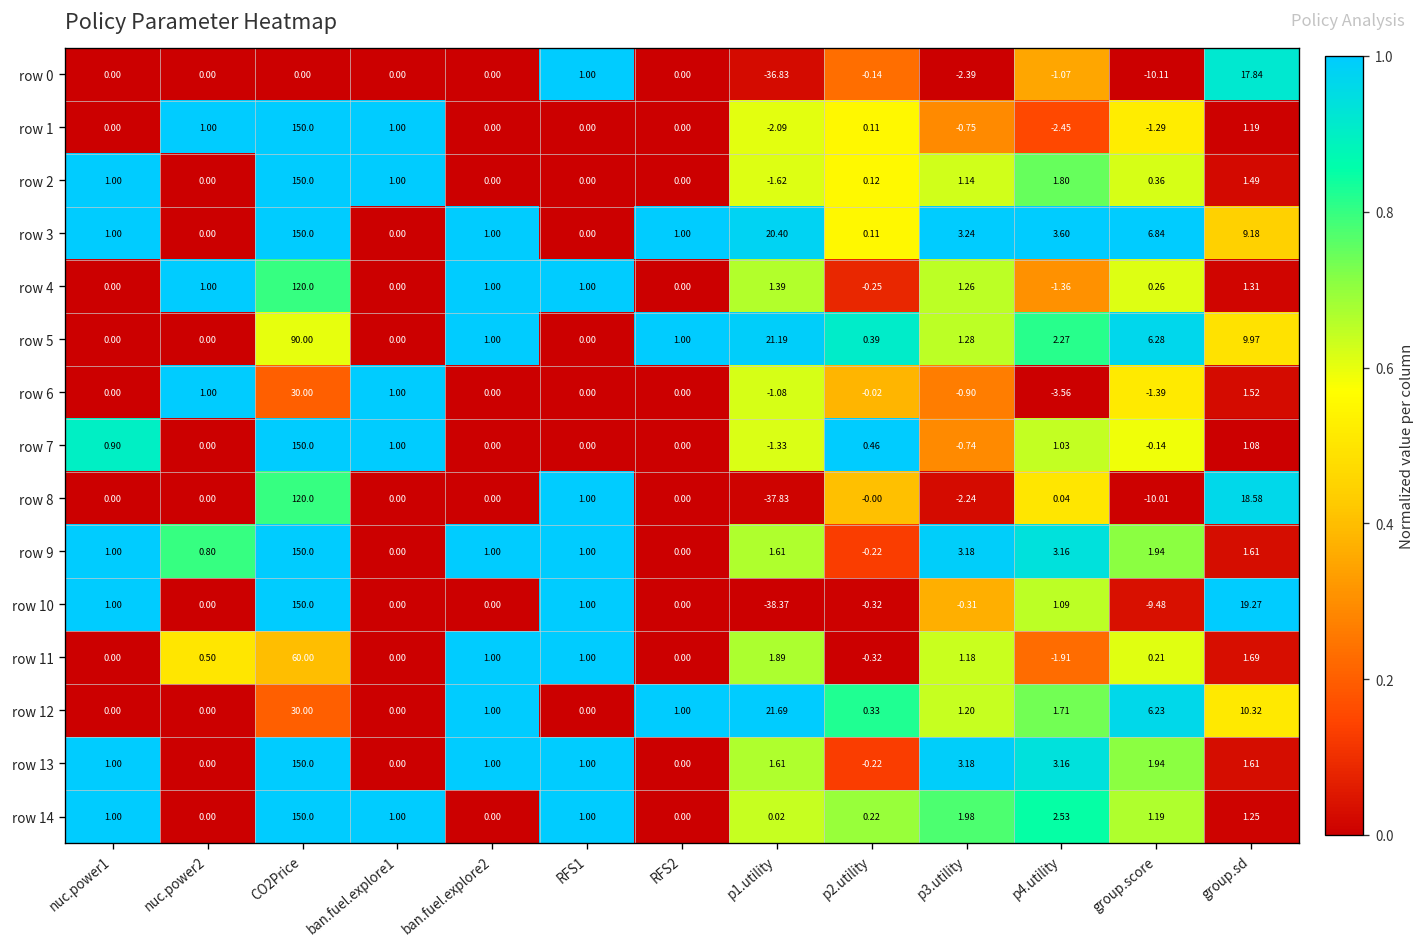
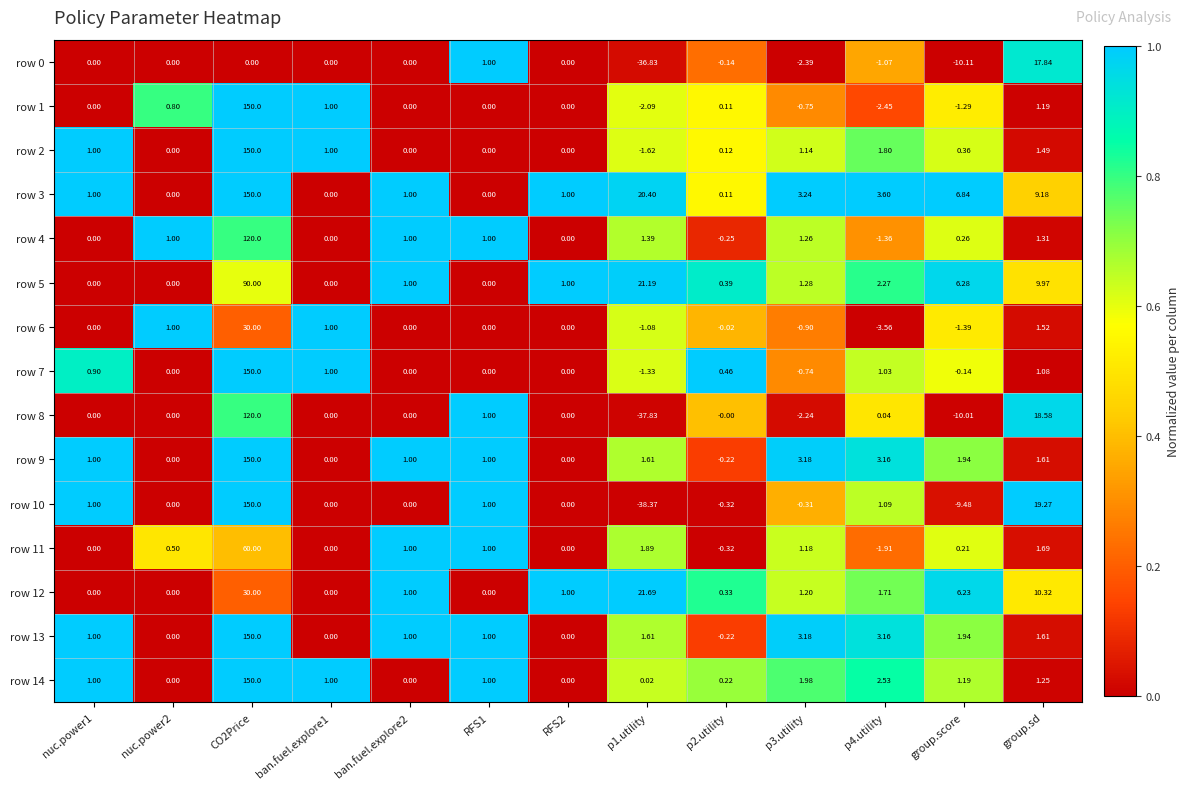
  {
    "row 0": {
      "nuc.power1": 0.00,
      "nuc.power2": 0.00,
      "CO2Price": 0.00,
      "ban.fuel.explore1": 0.00,
      "ban.fuel.explore2": 0.00,
      "RFS1": 1.00,
      "RFS2": 0.00,
      "p1.utility": -36.83,
      "p2.utility": -0.14,
      "p3.utility": -2.39,
      "p4.utility": -1.07,
      "group.score": -10.11,
      "group.sd": 17.84
    },
    "row 1": {
      "nuc.power1": 0.00,
-     "nuc.power2": 1.00,
+     "nuc.power2": 0.80,
      "CO2Price": 150.0,
      "ban.fuel.explore1": 1.00,
      "ban.fuel.explore2": 0.00,
      "RFS1": 0.00,
      "RFS2": 0.00,
      "p1.utility": -2.09,
      "p2.utility": 0.11,
      "p3.utility": -0.75,
      "p4.utility": -2.45,
      "group.score": -1.29,
      "group.sd": 1.19
    },
    "row 2": {
      "nuc.power1": 1.00,
      "nuc.power2": 0.00,
      "CO2Price": 150.0,
      "ban.fuel.explore1": 1.00,
      "ban.fuel.explore2": 0.00,
      "RFS1": 0.00,
      "RFS2": 0.00,
      "p1.utility": -1.62,
      "p2.utility": 0.12,
      "p3.utility": 1.14,
      "p4.utility": 1.80,
      "group.score": 0.36,
      "group.sd": 1.49
    },
    "row 3": {
      "nuc.power1": 1.00,
      "nuc.power2": 0.00,
      "CO2Price": 150.0,
      "ban.fuel.explore1": 0.00,
      "ban.fuel.explore2": 1.00,
      "RFS1": 0.00,
      "RFS2": 1.00,
      "p1.utility": 20.40,
      "p2.utility": 0.11,
      "p3.utility": 3.24,
      "p4.utility": 3.60,
      "group.score": 6.84,
      "group.sd": 9.18
    },
    "row 4": {
      "nuc.power1": 0.00,
      "nuc.power2": 1.00,
      "CO2Price": 120.0,
      "ban.fuel.explore1": 0.00,
      "ban.fuel.explore2": 1.00,
      "RFS1": 1.00,
      "RFS2": 0.00,
      "p1.utility": 1.39,
      "p2.utility": -0.25,
      "p3.utility": 1.26,
      "p4.utility": -1.36,
      "group.score": 0.26,
      "group.sd": 1.31
    },
    "row 5": {
      "nuc.power1": 0.00,
      "nuc.power2": 0.00,
      "CO2Price": 90.00,
      "ban.fuel.explore1": 0.00,
      "ban.fuel.explore2": 1.00,
      "RFS1": 0.00,
      "RFS2": 1.00,
      "p1.utility": 21.19,
      "p2.utility": 0.39,
      "p3.utility": 1.28,
      "p4.utility": 2.27,
      "group.score": 6.28,
      "group.sd": 9.97
    },
    "row 6": {
      "nuc.power1": 0.00,
      "nuc.power2": 1.00,
      "CO2Price": 30.00,
      "ban.fuel.explore1": 1.00,
      "ban.fuel.explore2": 0.00,
      "RFS1": 0.00,
      "RFS2": 0.00,
      "p1.utility": -1.08,
      "p2.utility": -0.02,
      "p3.utility": -0.90,
      "p4.utility": -3.56,
      "group.score": -1.39,
      "group.sd": 1.52
    },
    "row 7": {
      "nuc.power1": 0.90,
      "nuc.power2": 0.00,
      "CO2Price": 150.0,
      "ban.fuel.explore1": 1.00,
      "ban.fuel.explore2": 0.00,
      "RFS1": 0.00,
      "RFS2": 0.00,
      "p1.utility": -1.33,
      "p2.utility": 0.46,
      "p3.utility": -0.74,
      "p4.utility": 1.03,
      "group.score": -0.14,
      "group.sd": 1.08
    },
    "row 8": {
      "nuc.power1": 0.00,
      "nuc.power2": 0.00,
      "CO2Price": 120.0,
      "ban.fuel.explore1": 0.00,
      "ban.fuel.explore2": 0.00,
      "RFS1": 1.00,
      "RFS2": 0.00,
      "p1.utility": -37.83,
      "p2.utility": -0.00,
      "p3.utility": -2.24,
      "p4.utility": 0.04,
      "group.score": -10.01,
      "group.sd": 18.58
    },
    "row 9": {
      "nuc.power1": 1.00,
-     "nuc.power2": 0.80,
+     "nuc.power2": 0.00,
      "CO2Price": 150.0,
      "ban.fuel.explore1": 0.00,
      "ban.fuel.explore2": 1.00,
      "RFS1": 1.00,
      "RFS2": 0.00,
      "p1.utility": 1.61,
      "p2.utility": -0.22,
      "p3.utility": 3.18,
      "p4.utility": 3.16,
      "group.score": 1.94,
      "group.sd": 1.61
    },
    "row 10": {
      "nuc.power1": 1.00,
      "nuc.power2": 0.00,
      "CO2Price": 150.0,
      "ban.fuel.explore1": 0.00,
      "ban.fuel.explore2": 0.00,
      "RFS1": 1.00,
      "RFS2": 0.00,
      "p1.utility": -38.37,
      "p2.utility": -0.32,
      "p3.utility": -0.31,
      "p4.utility": 1.09,
      "group.score": -9.48,
      "group.sd": 19.27
    },
    "row 11": {
      "nuc.power1": 0.00,
      "nuc.power2": 0.50,
      "CO2Price": 60.00,
      "ban.fuel.explore1": 0.00,
      "ban.fuel.explore2": 1.00,
      "RFS1": 1.00,
      "RFS2": 0.00,
      "p1.utility": 1.89,
      "p2.utility": -0.32,
      "p3.utility": 1.18,
      "p4.utility": -1.91,
      "group.score": 0.21,
      "group.sd": 1.69
    },
    "row 12": {
      "nuc.power1": 0.00,
      "nuc.power2": 0.00,
      "CO2Price": 30.00,
      "ban.fuel.explore1": 0.00,
      "ban.fuel.explore2": 1.00,
      "RFS1": 0.00,
      "RFS2": 1.00,
      "p1.utility": 21.69,
      "p2.utility": 0.33,
      "p3.utility": 1.20,
      "p4.utility": 1.71,
      "group.score": 6.23,
      "group.sd": 10.32
    },
    "row 13": {
      "nuc.power1": 1.00,
      "nuc.power2": 0.00,
      "CO2Price": 150.0,
      "ban.fuel.explore1": 0.00,
      "ban.fuel.explore2": 1.00,
      "RFS1": 1.00,
      "RFS2": 0.00,
      "p1.utility": 1.61,
      "p2.utility": -0.22,
      "p3.utility": 3.18,
      "p4.utility": 3.16,
      "group.score": 1.94,
      "group.sd": 1.61
    },
    "row 14": {
      "nuc.power1": 1.00,
      "nuc.power2": 0.00,
      "CO2Price": 150.0,
      "ban.fuel.explore1": 1.00,
      "ban.fuel.explore2": 0.00,
      "RFS1": 1.00,
      "RFS2": 0.00,
      "p1.utility": 0.02,
      "p2.utility": 0.22,
      "p3.utility": 1.98,
      "p4.utility": 2.53,
      "group.score": 1.19,
      "group.sd": 1.25
    }
  }
